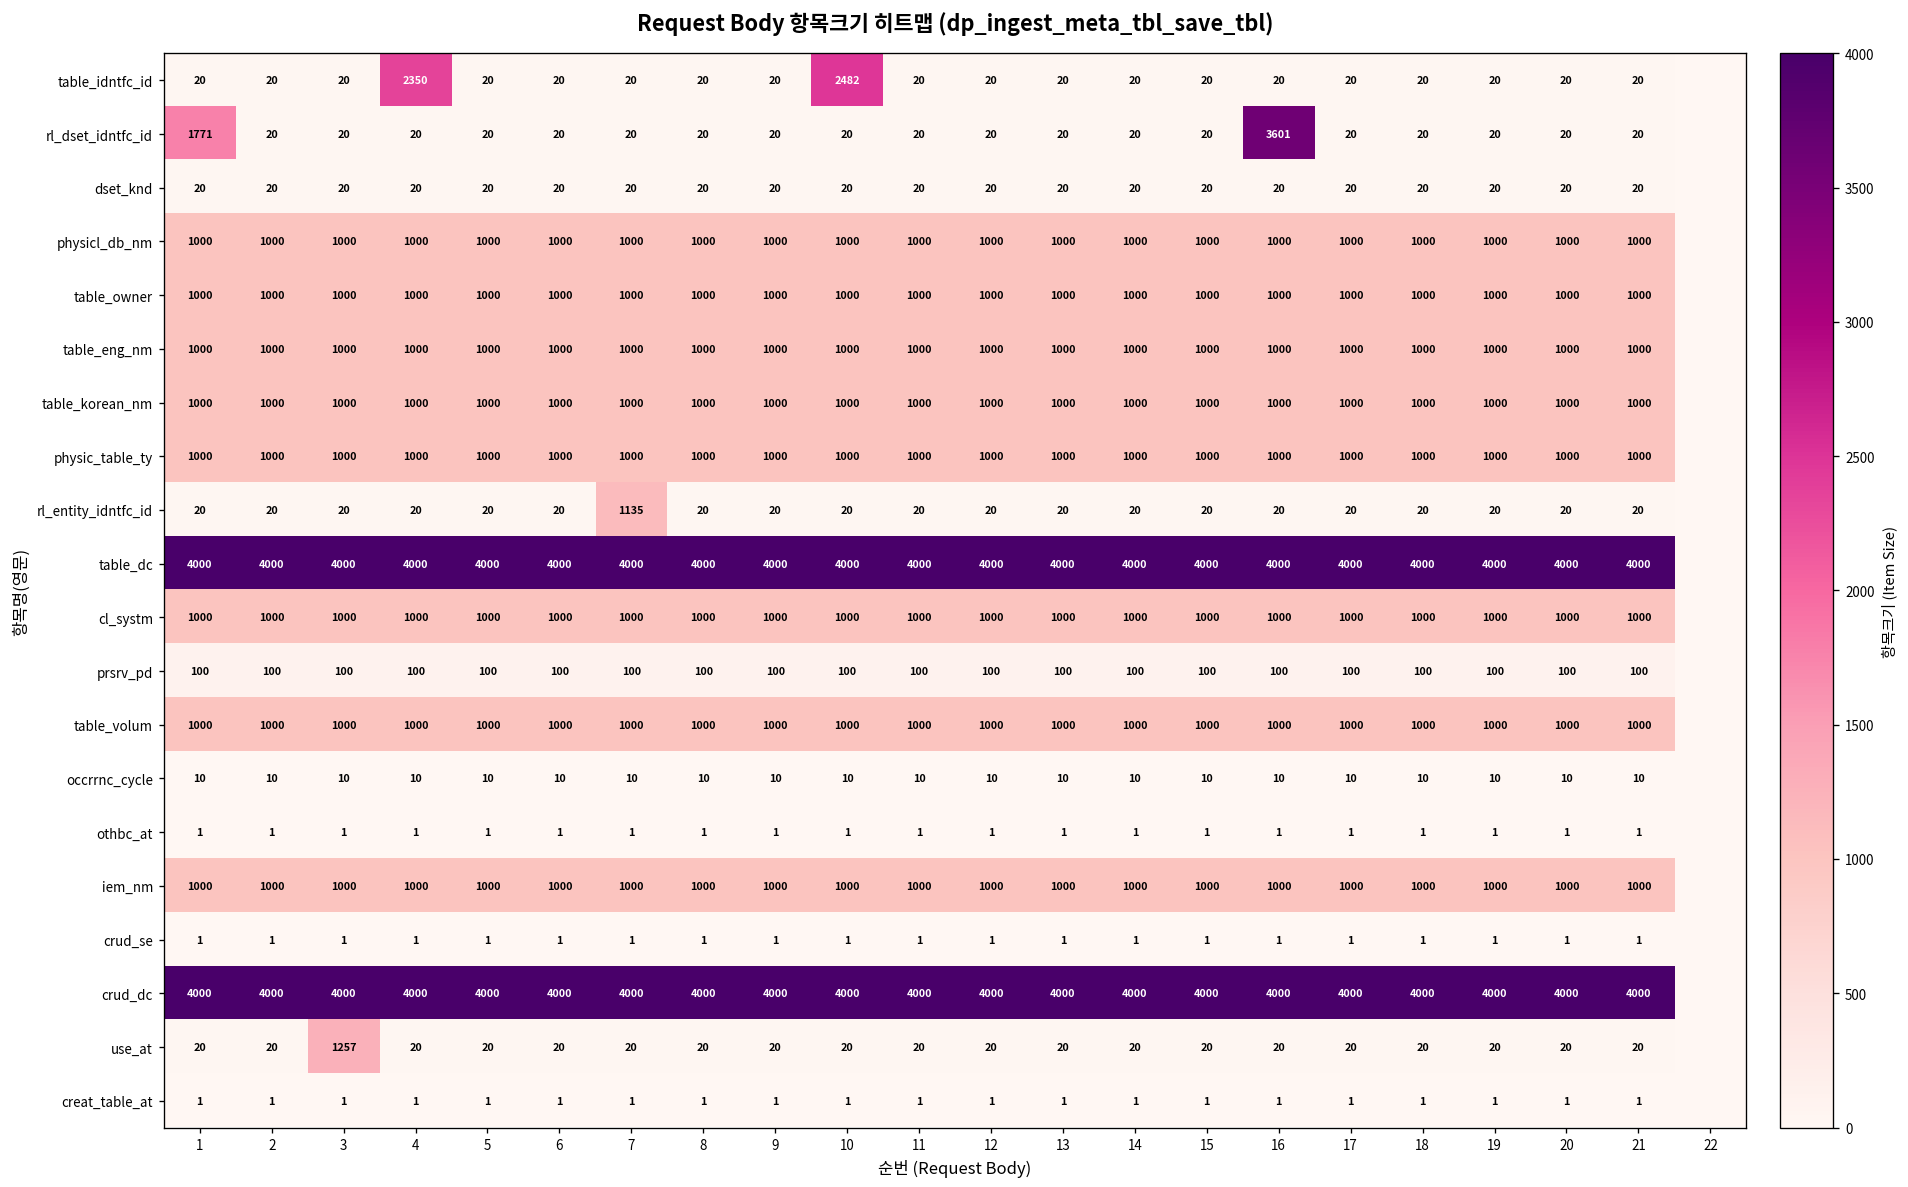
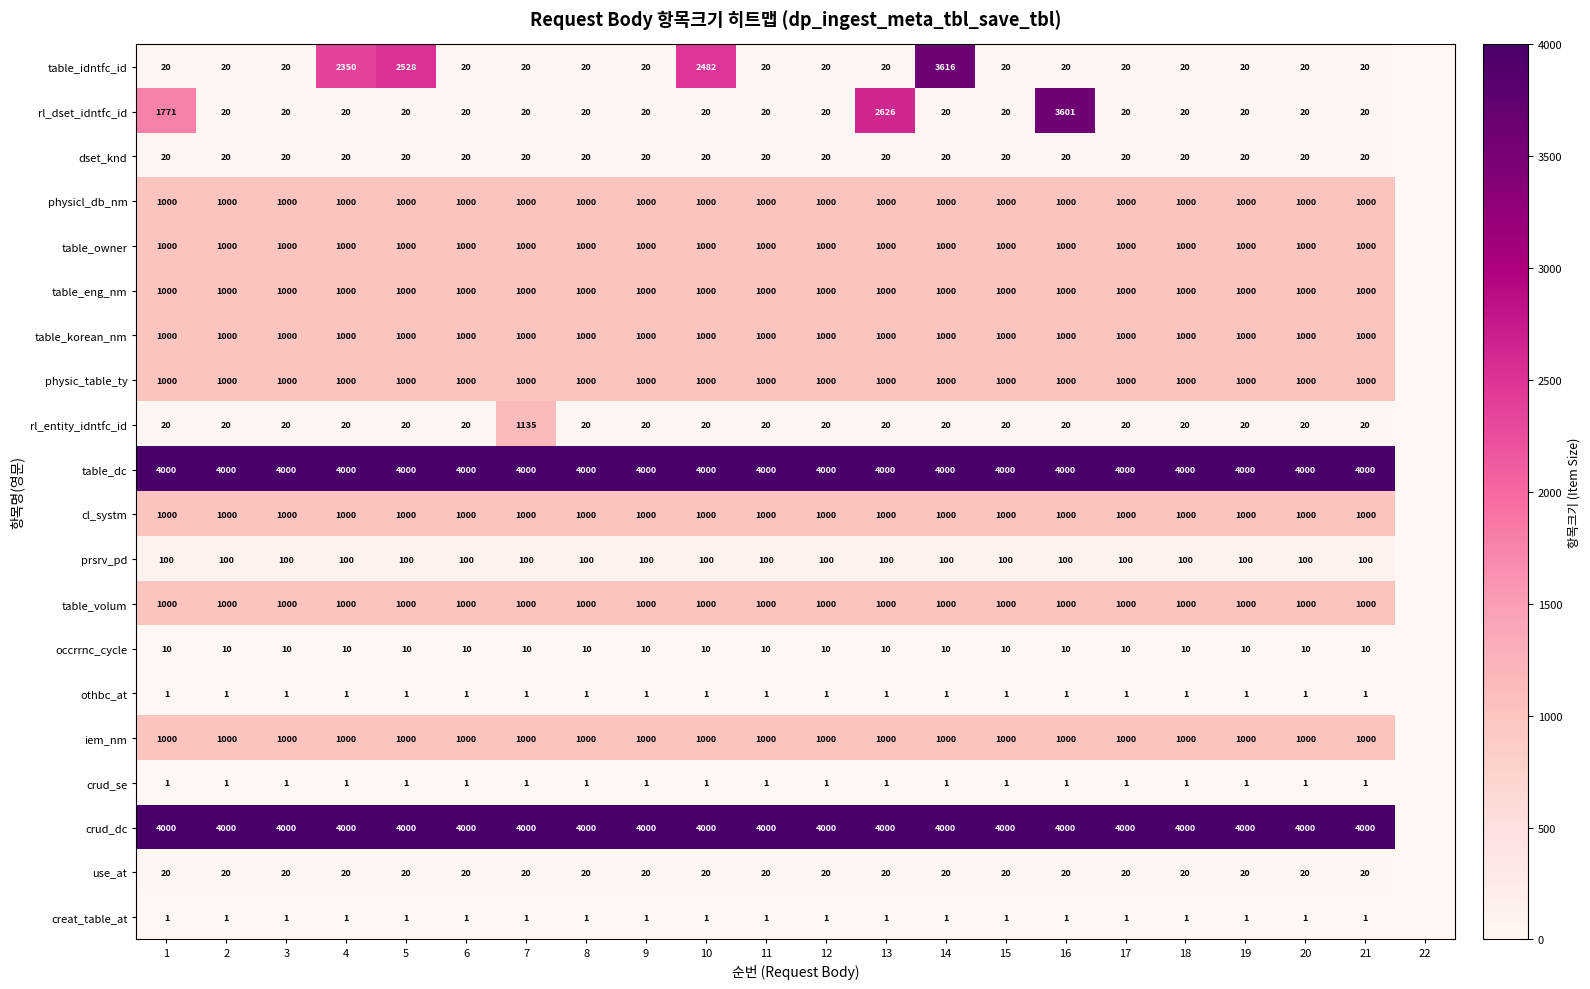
  {
    "table_idntfc_id": {
      "1": 20,
      "2": 20,
      "3": 20,
      "4": 2350,
-     "5": 20,
+     "5": 2528,
      "6": 20,
      "7": 20,
      "8": 20,
      "9": 20,
      "10": 2482,
      "11": 20,
      "12": 20,
      "13": 20,
-     "14": 20,
+     "14": 3616,
      "15": 20,
      "16": 20,
      "17": 20,
      "18": 20,
      "19": 20,
      "20": 20,
      "21": 20
    },
    "rl_dset_idntfc_id": {
      "1": 1771,
      "2": 20,
      "3": 20,
      "4": 20,
      "5": 20,
      "6": 20,
      "7": 20,
      "8": 20,
      "9": 20,
      "10": 20,
      "11": 20,
      "12": 20,
-     "13": 20,
+     "13": 2626,
      "14": 20,
      "15": 20,
      "16": 3601,
      "17": 20,
      "18": 20,
      "19": 20,
      "20": 20,
      "21": 20
    },
    "use_at": {
      "1": 20,
      "2": 20,
-     "3": 1257,
+     "3": 20,
      "4": 20,
      "5": 20,
      "6": 20,
      "7": 20,
      "8": 20,
      "9": 20,
      "10": 20,
      "11": 20,
      "12": 20,
      "13": 20,
      "14": 20,
      "15": 20,
      "16": 20,
      "17": 20,
      "18": 20,
      "19": 20,
      "20": 20,
      "21": 20
    }
  }
